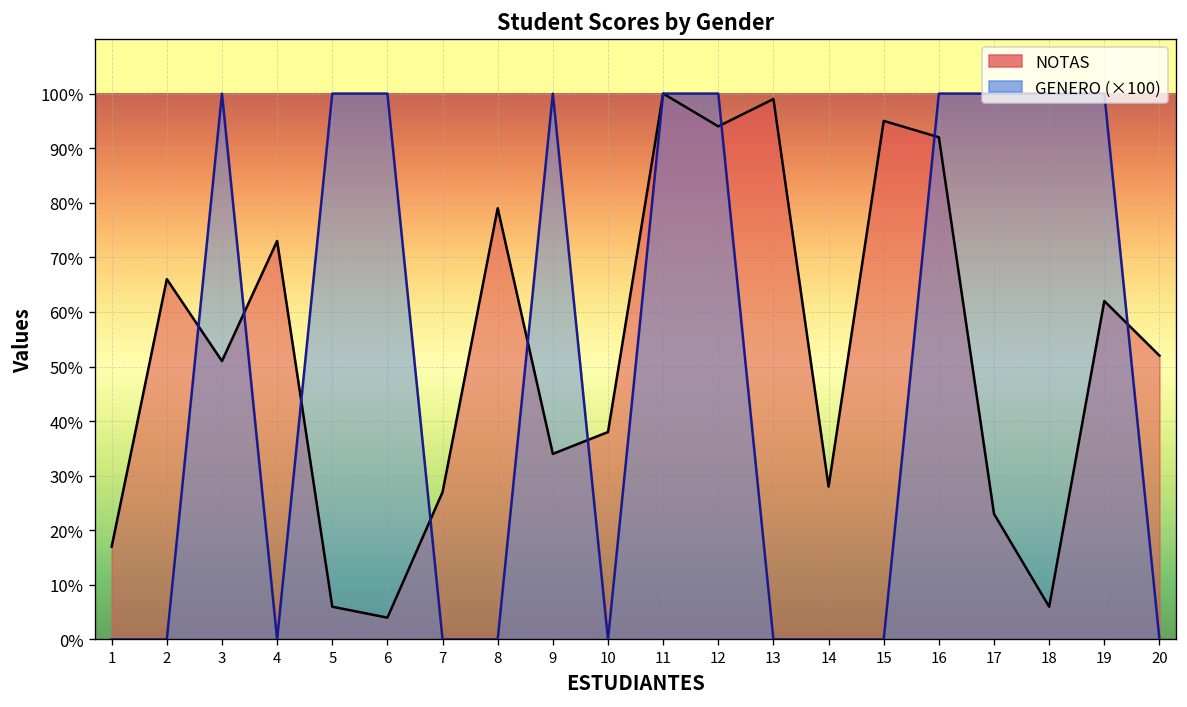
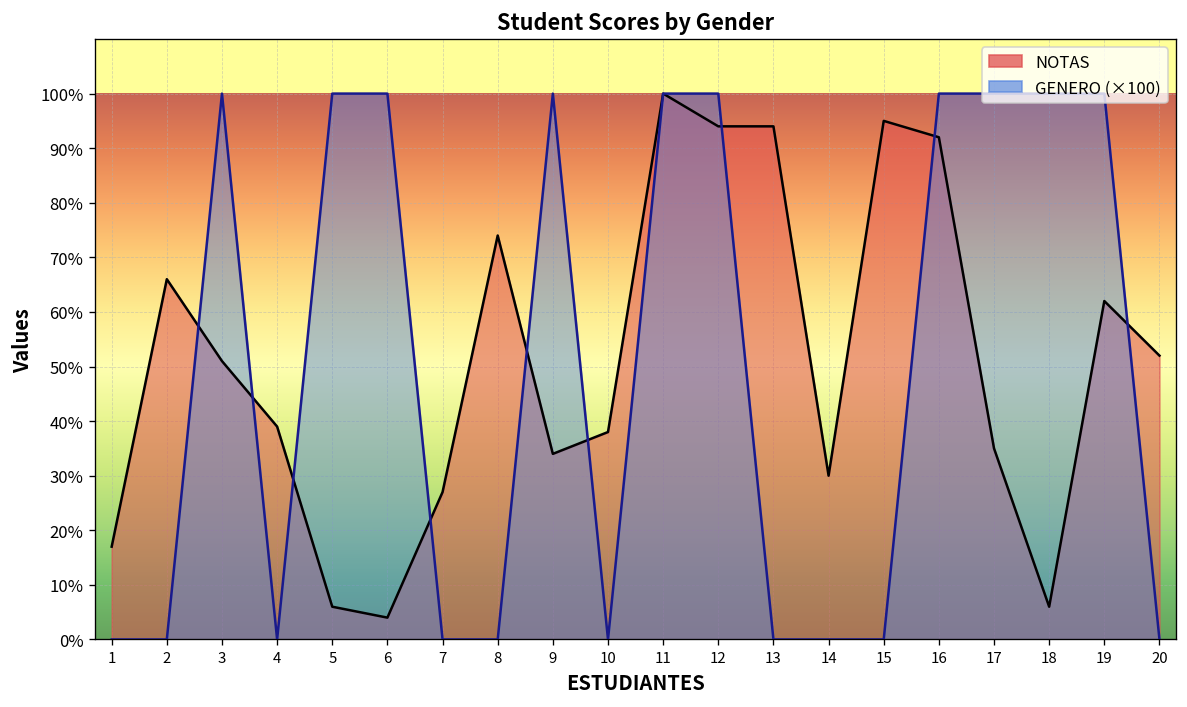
  {
    "NOTAS": {
      "1": "17%",
      "2": "66%",
      "3": "51%",
-     "4": "73%",
+     "4": "39%",
      "5": "6%",
      "6": "4%",
      "7": "27%",
-     "8": "79%",
+     "8": "74%",
      "9": "34%",
      "10": "38%",
      "12": "94%",
-     "13": "99%",
-     "14": "28%",
+     "13": "94%",
+     "14": "30%",
      "15": "95%",
      "16": "92%",
-     "17": "23%",
+     "17": "35%",
      "18": "6%",
      "19": "62%",
      "20": "52%"
    },
    "GENERO (×100)": {
      "1": "0%",
      "2": "0%",
      "3": "100%",
      "4": "0%",
      "5": "100%",
      "6": "100%",
      "7": "0%",
      "8": "0%",
      "9": "100%",
      "10": "0%",
      "12": "100%",
      "13": "0%",
      "14": "0%",
      "15": "0%",
      "16": "100%",
      "20": "0%"
    }
  }
